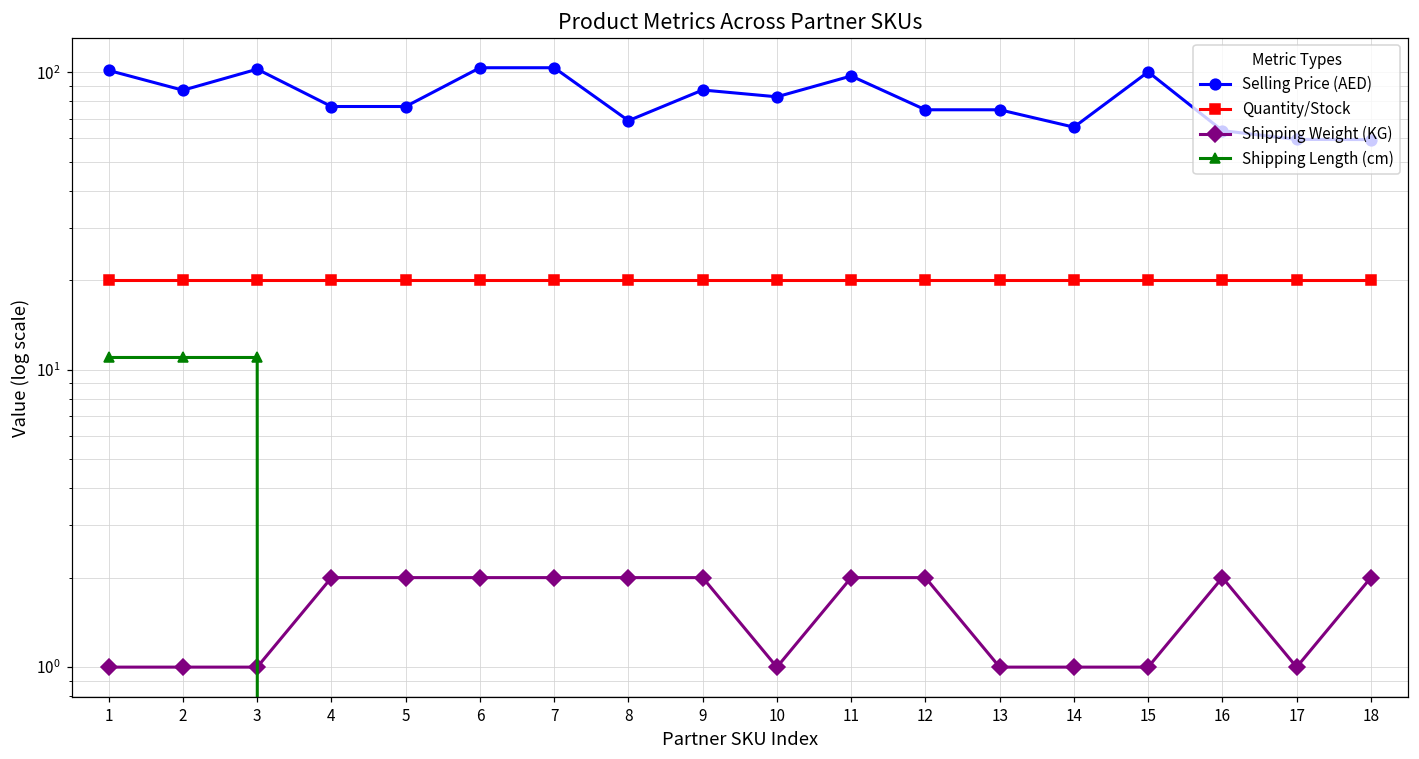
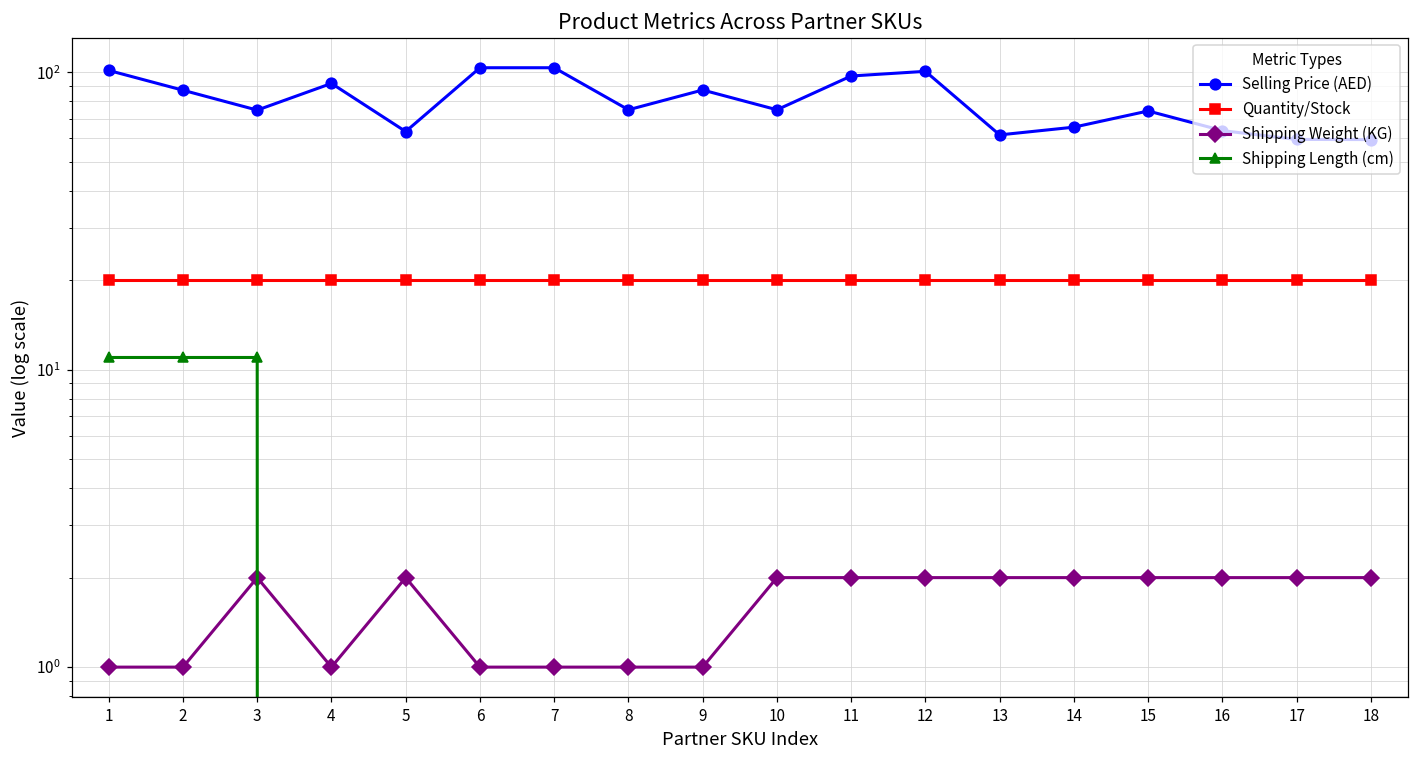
  {
    "Selling Price (AED)": {
      "1": 102,
      "2": 87,
-     "3": 103,
-     "4": 77,
-     "5": 77,
+     "3": 75,
+     "4": 92,
+     "5": 63,
      "6": 104,
      "7": 104,
-     "8": 69,
+     "8": 75,
      "9": 87,
-     "10": 83,
+     "10": 75,
      "11": 97,
-     "12": 75,
-     "13": 75,
+     "12": 101,
+     "13": 62,
      "14": 65,
-     "15": 100
+     "15": 74
    },
    "Quantity/Stock": {
      "1": 20,
      "2": 20,
      "3": 20,
      "4": 20,
      "5": 20,
      "6": 20,
      "7": 20,
      "8": 20,
      "9": 20,
      "10": 20,
      "11": 20,
      "12": 20,
      "13": 20,
      "14": 20,
      "15": 20,
      "16": 20,
      "17": 20,
      "18": 20
    },
    "Shipping Weight (KG)": {
      "1": 1,
      "2": 1,
-     "3": 1,
-     "4": 2,
+     "3": 2,
+     "4": 1,
      "5": 2,
-     "6": 2,
-     "7": 2,
-     "8": 2,
-     "9": 2,
-     "10": 1,
+     "6": 1,
+     "7": 1,
+     "8": 1,
+     "9": 1,
+     "10": 2,
      "11": 2,
      "12": 2,
-     "13": 1,
-     "14": 1,
-     "15": 1,
+     "13": 2,
+     "14": 2,
+     "15": 2,
      "16": 2,
-     "17": 1,
+     "17": 2,
      "18": 2
    },
    "Shipping Length (cm)": {
      "1": 11,
      "2": 11,
      "3": 11
    }
  }
